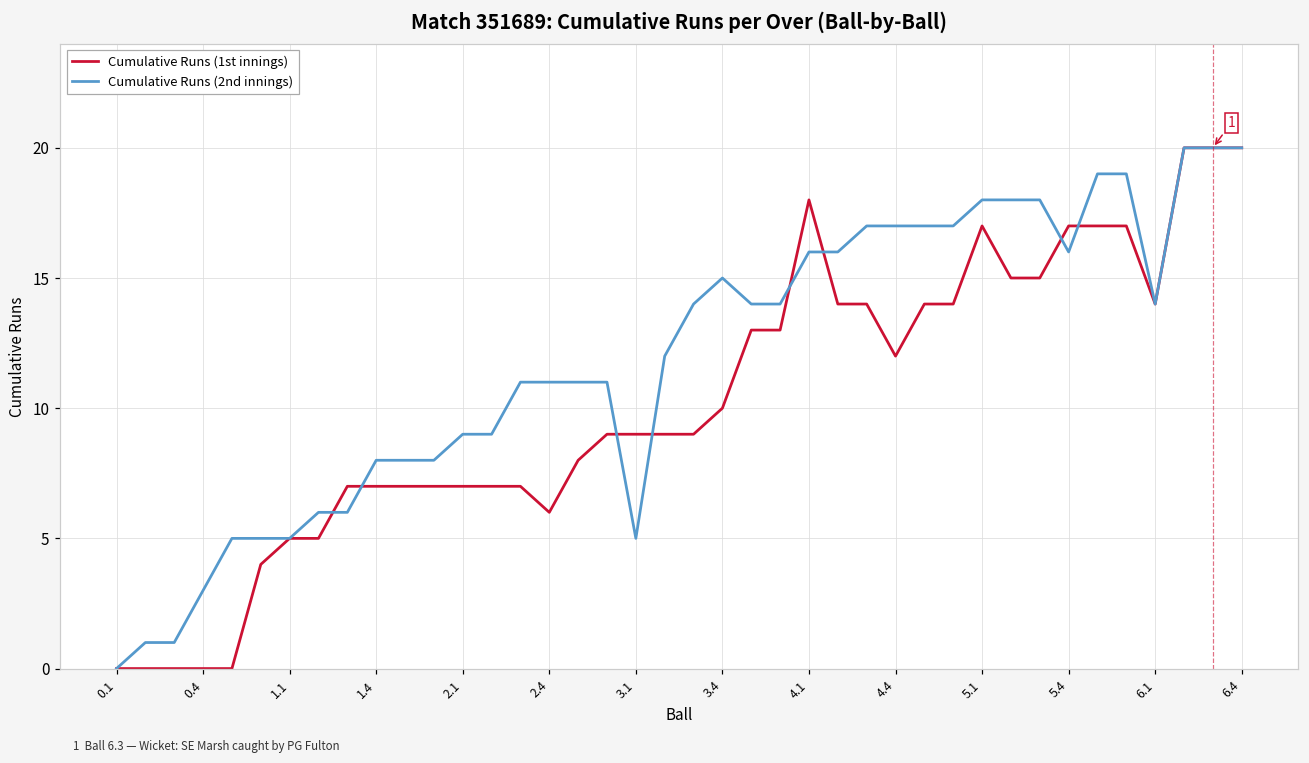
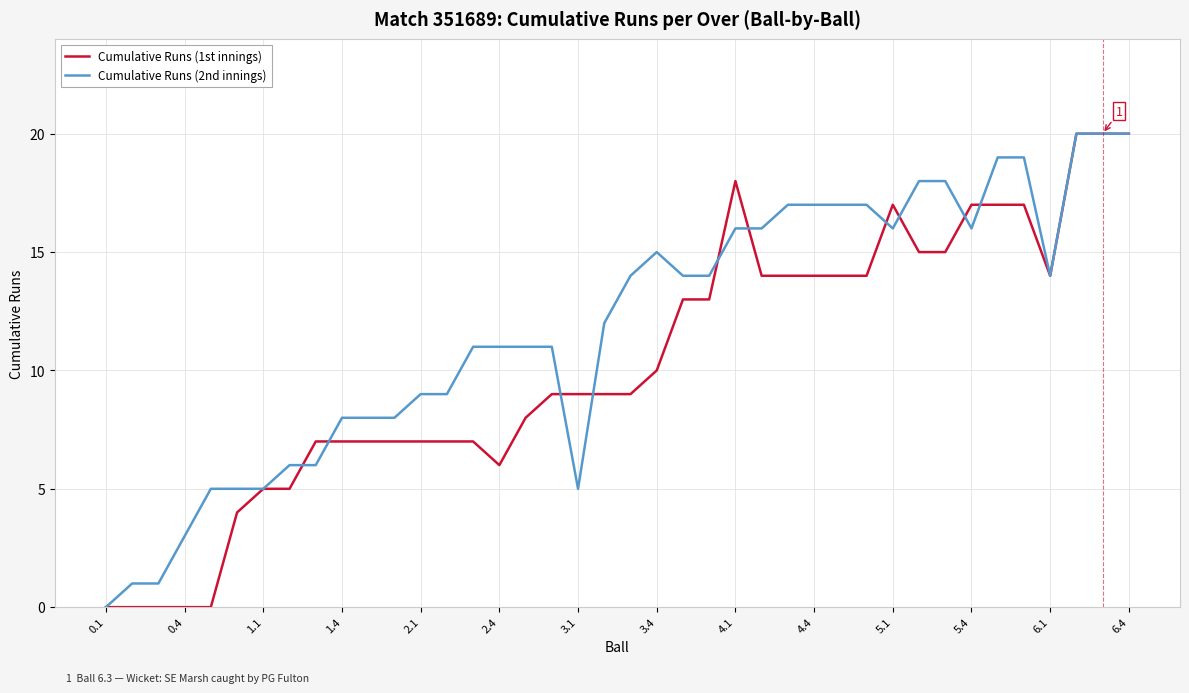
  {
    "Cumulative Runs (1st innings)": {
      "0.4": 0,
      "1.4": 7,
      "2.1": 7,
      "2.4": 6,
      "3.1": 9,
      "3.4": 10,
      "4.1": 18,
-     "4.4": 12,
+     "4.4": 14,
      "5.1": 17,
      "5.4": 17
    },
    "Cumulative Runs (2nd innings)": {
      "0.4": 3,
      "1.4": 8,
      "2.1": 9,
      "2.4": 11,
      "3.1": 5,
      "3.4": 15,
      "4.1": 16,
      "4.4": 17,
-     "5.1": 18,
+     "5.1": 16,
      "5.4": 16
    }
  }
